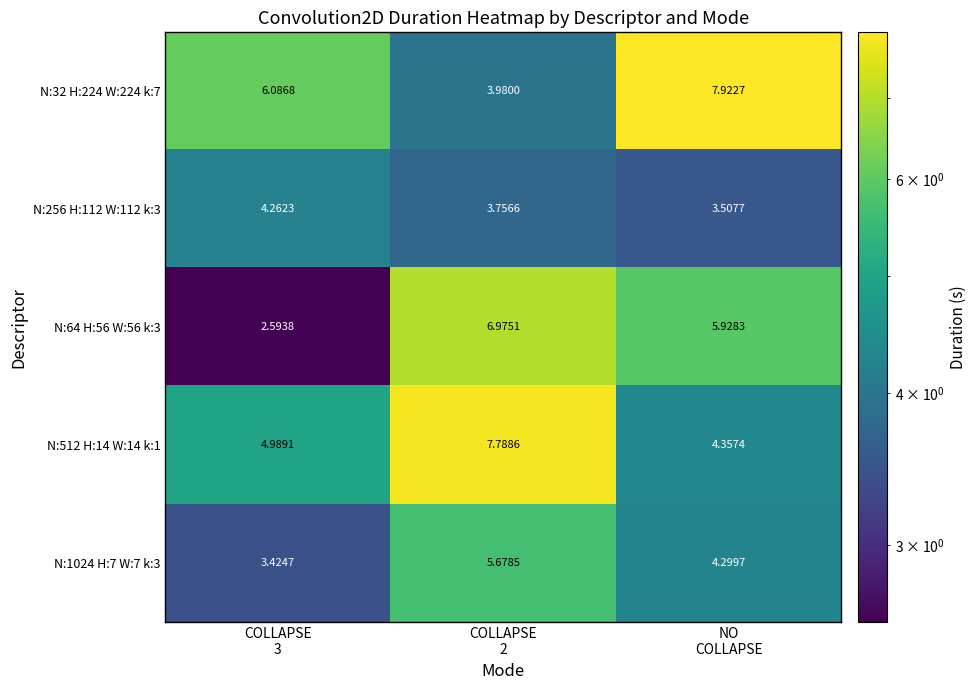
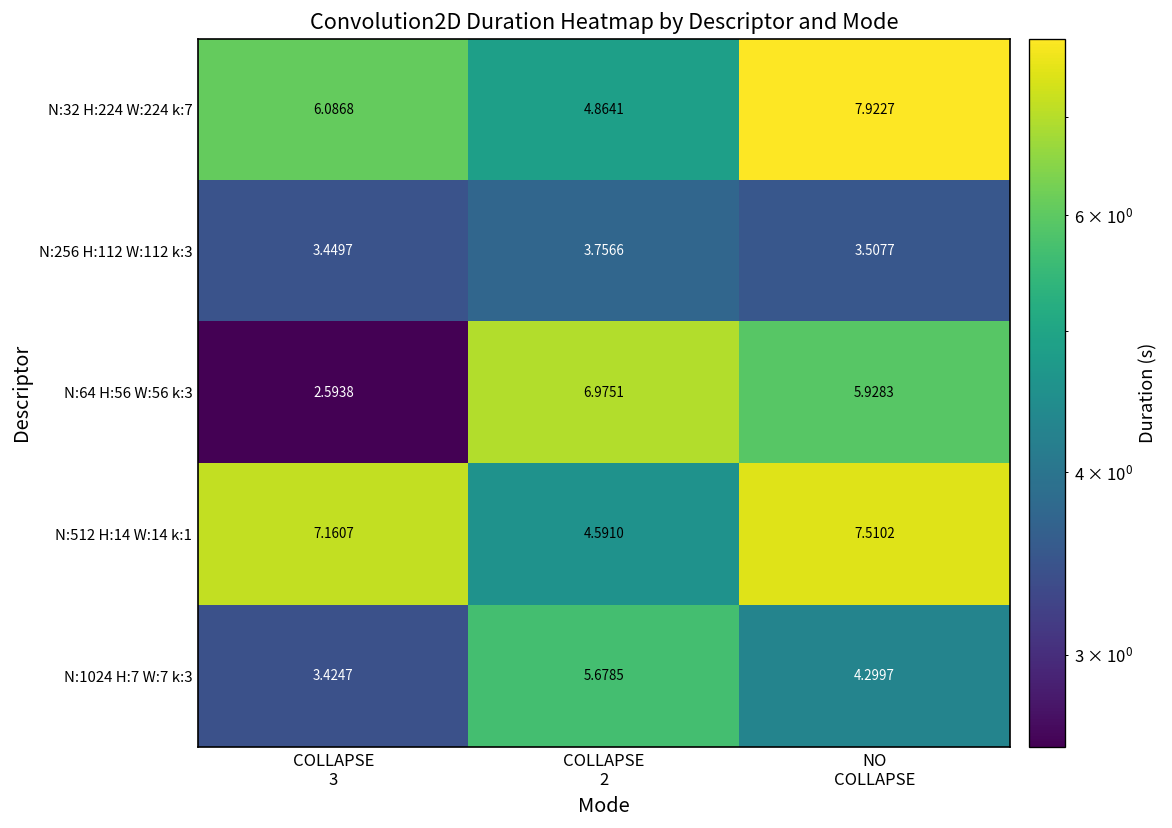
  {
    "N:32 H:224 W:224 k:7": {
      "COLLAPSE 3": 6.0868,
-     "COLLAPSE 2": 3.9800,
+     "COLLAPSE 2": 4.8641,
      "NO COLLAPSE": 7.9227
    },
    "N:256 H:112 W:112 k:3": {
-     "COLLAPSE 3": 4.2623,
+     "COLLAPSE 3": 3.4497,
      "COLLAPSE 2": 3.7566,
      "NO COLLAPSE": 3.5077
    },
    "N:64 H:56 W:56 k:3": {
      "COLLAPSE 3": 2.5938,
      "COLLAPSE 2": 6.9751,
      "NO COLLAPSE": 5.9283
    },
    "N:512 H:14 W:14 k:1": {
-     "COLLAPSE 3": 4.9891,
-     "COLLAPSE 2": 7.7886,
-     "NO COLLAPSE": 4.3574
+     "COLLAPSE 3": 7.1607,
+     "COLLAPSE 2": 4.5910,
+     "NO COLLAPSE": 7.5102
    },
    "N:1024 H:7 W:7 k:3": {
      "COLLAPSE 3": 3.4247,
      "COLLAPSE 2": 5.6785,
      "NO COLLAPSE": 4.2997
    }
  }
